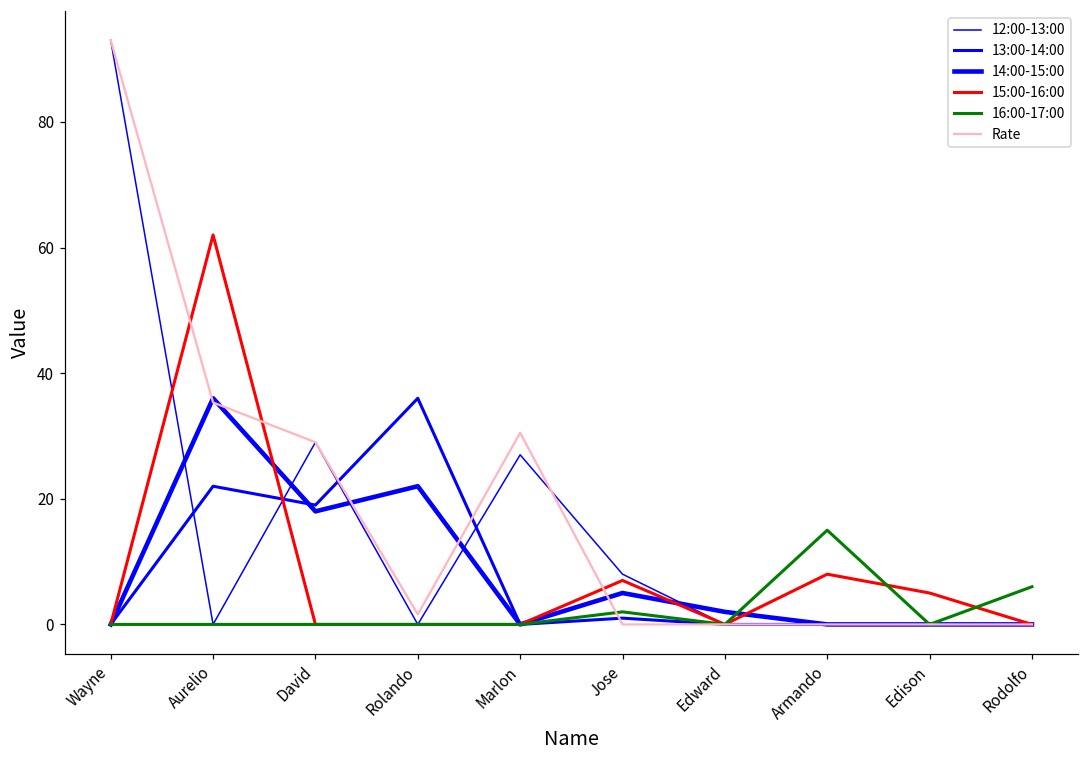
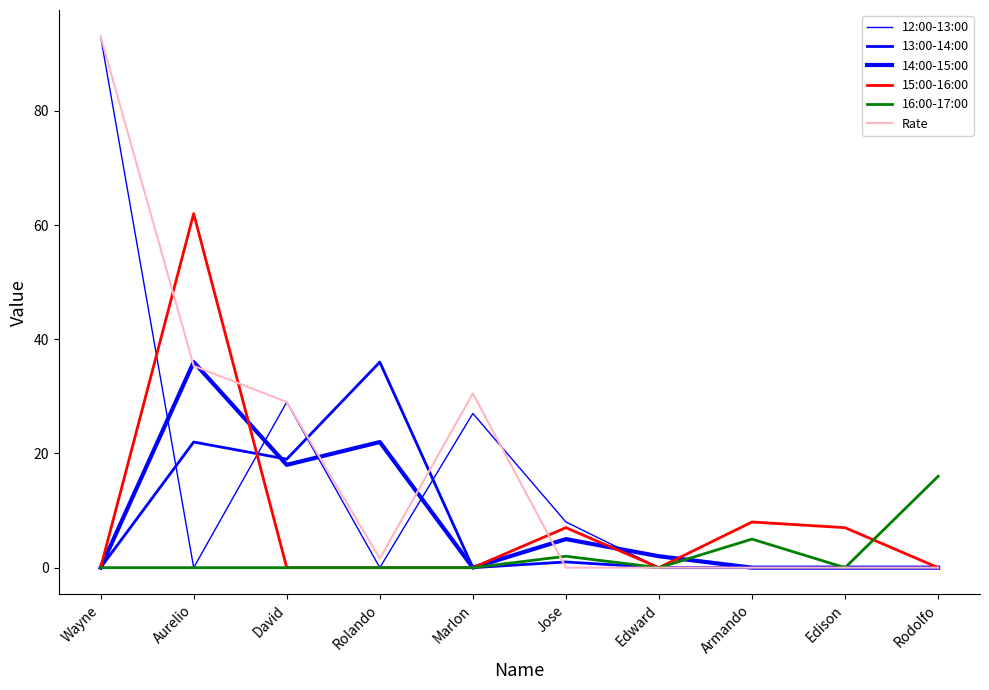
  {
    "15:00-16:00": {
      "Aurelio": 62,
      "Jose": 7,
      "Armando": 8,
-     "Edison": 5
+     "Edison": 7
    },
    "16:00-17:00": {
      "Jose": 2,
-     "Armando": 15,
-     "Rodolfo": 6
+     "Armando": 5,
+     "Rodolfo": 16
    },
    "Rate": {
      "Aurelio": 35,
      "Rolando": 2,
      "Marlon": 31,
      "Jose": 0
    }
  }
